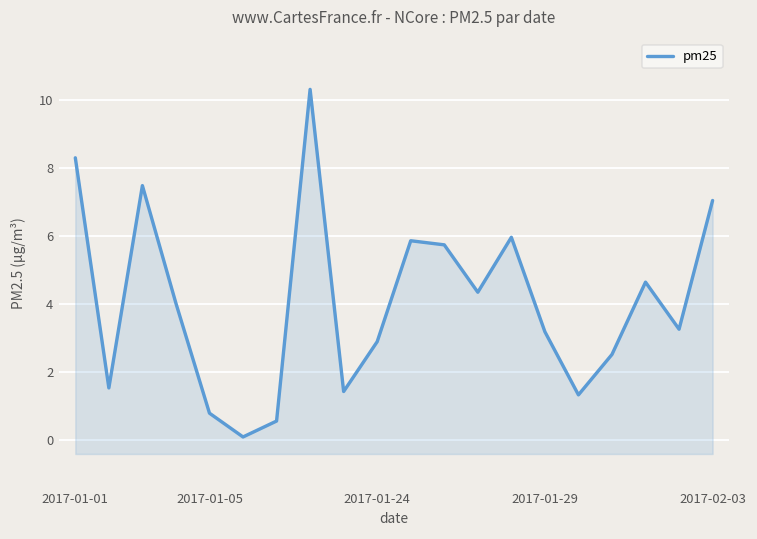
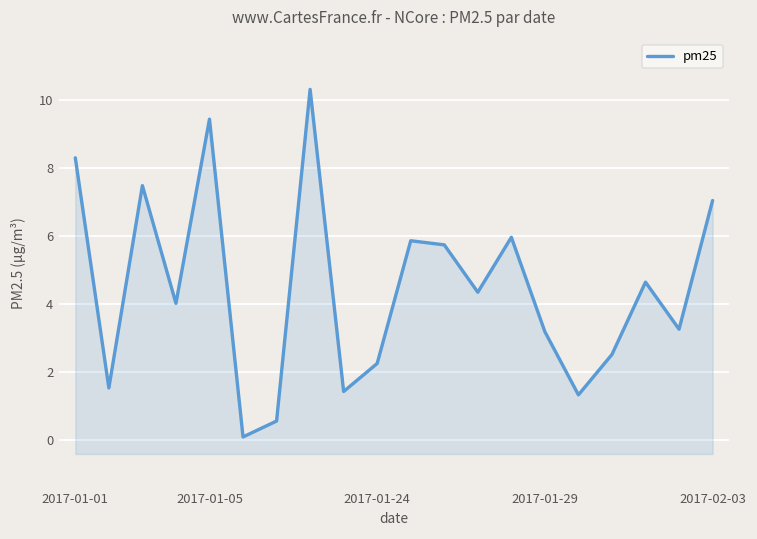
  {
    "2017-01-01": 8.3,
-   "2017-01-05": 0.8,
-   "2017-01-24": 2.9,
+   "2017-01-05": 9.4,
+   "2017-01-24": 2.2,
    "2017-01-29": 3.2,
    "2017-02-03": 7.0
  }
